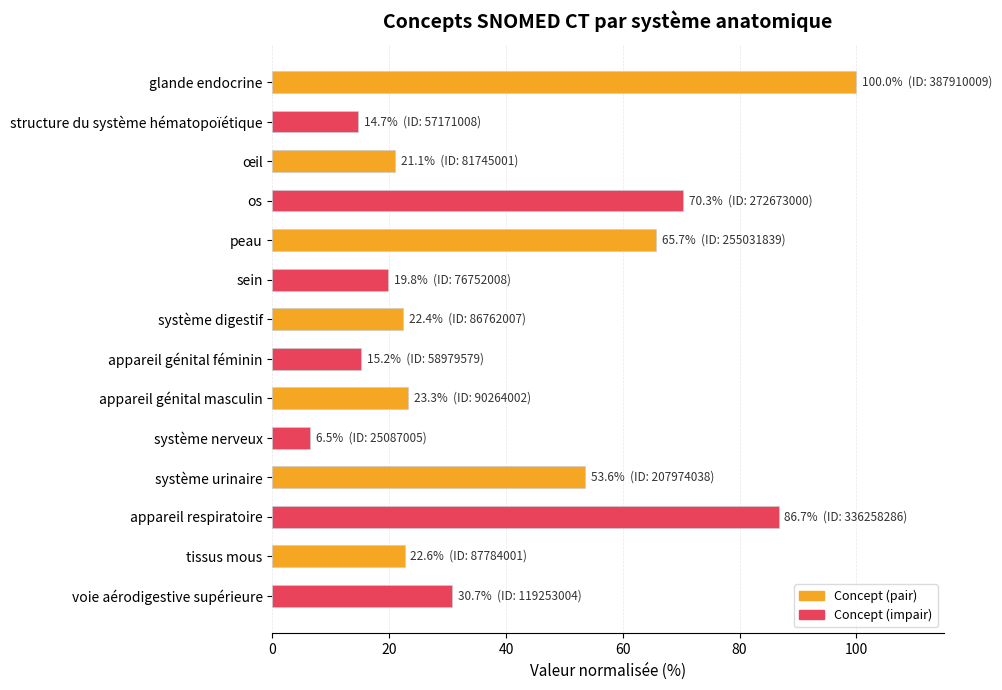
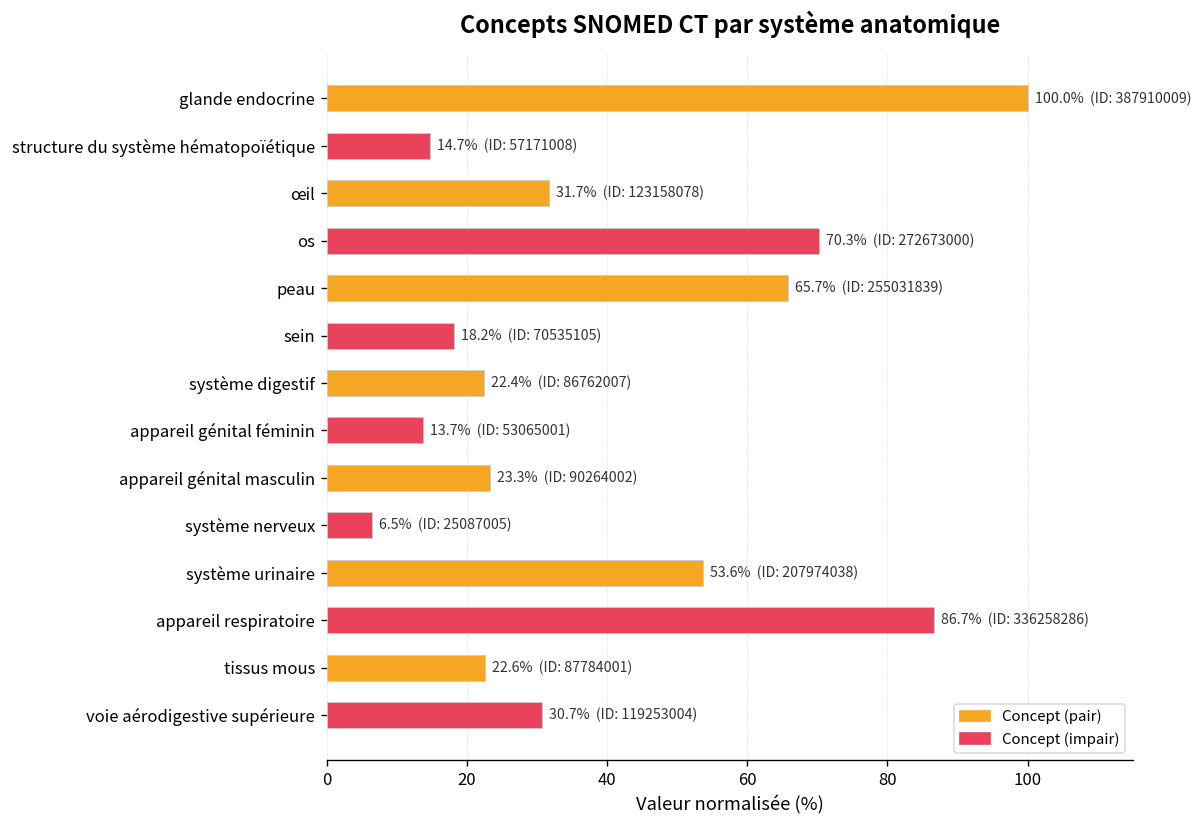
  {
    "glande endocrine": "100.0%",
    "structure du système hématopoïétique": "14.7%",
-   "œil": "21.1% (ID: 81745001)",
+   "œil": "31.7% (ID: 123158078)",
    "os": "70.3%",
    "peau": "65.7%",
-   "sein": "19.8% (ID: 76752008)",
+   "sein": "18.2% (ID: 70535105)",
    "système digestif": "22.4%",
-   "appareil génital féminin": "15.2% (ID: 58979579)",
+   "appareil génital féminin": "13.7% (ID: 53065001)",
    "appareil génital masculin": "23.3%",
    "système nerveux": "6.5%",
    "système urinaire": "53.6%",
    "appareil respiratoire": "86.7%",
    "tissus mous": "22.6%",
    "voie aérodigestive supérieure": "30.7%"
  }
